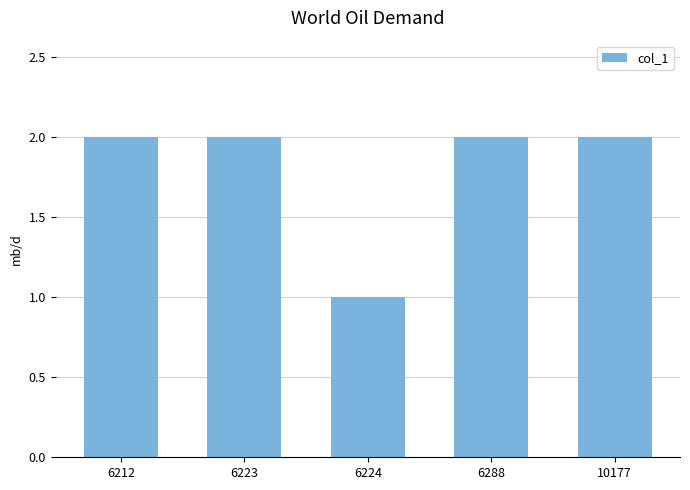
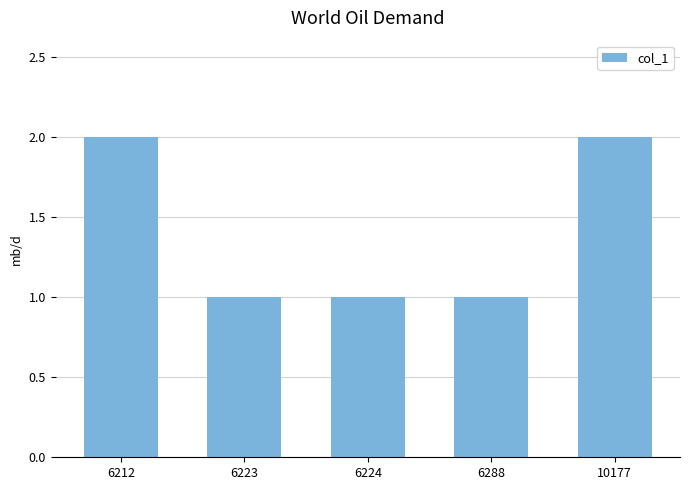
  {
    "6212": 2,
-   "6223": 2,
+   "6223": 1,
    "6224": 1,
-   "6288": 2,
+   "6288": 1,
    "10177": 2
  }
